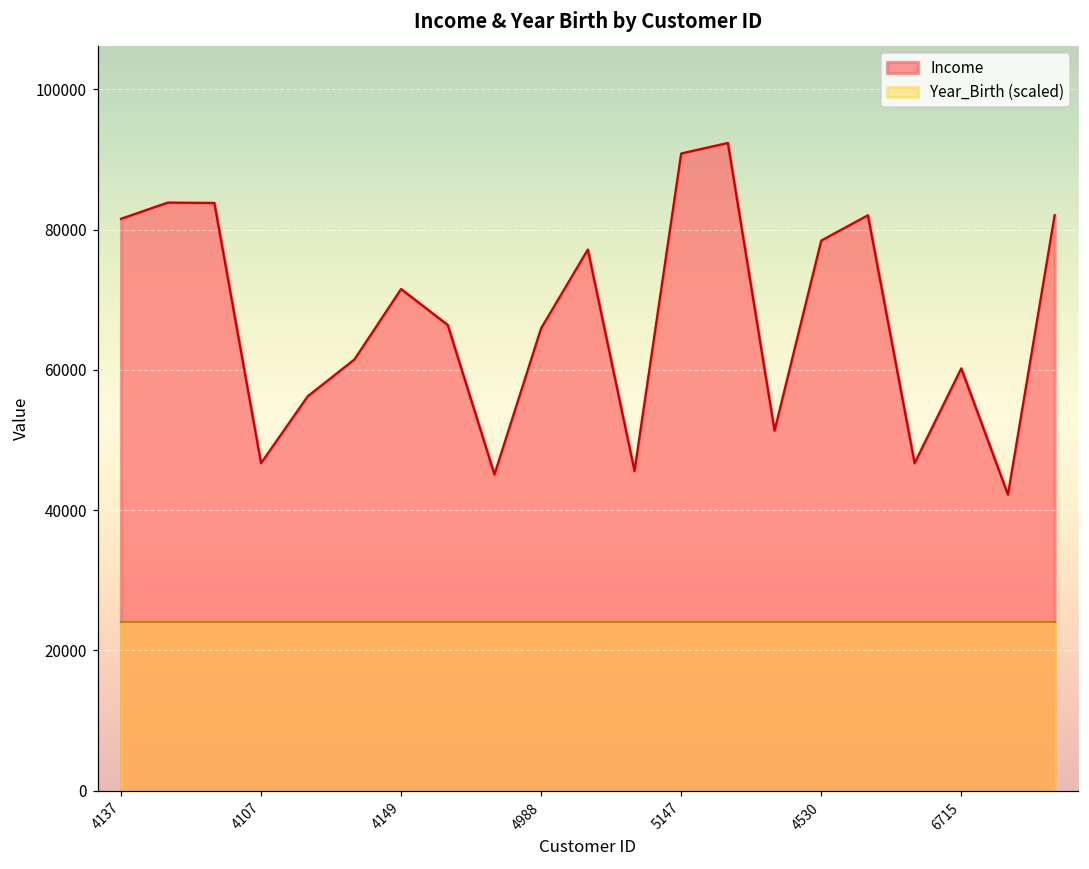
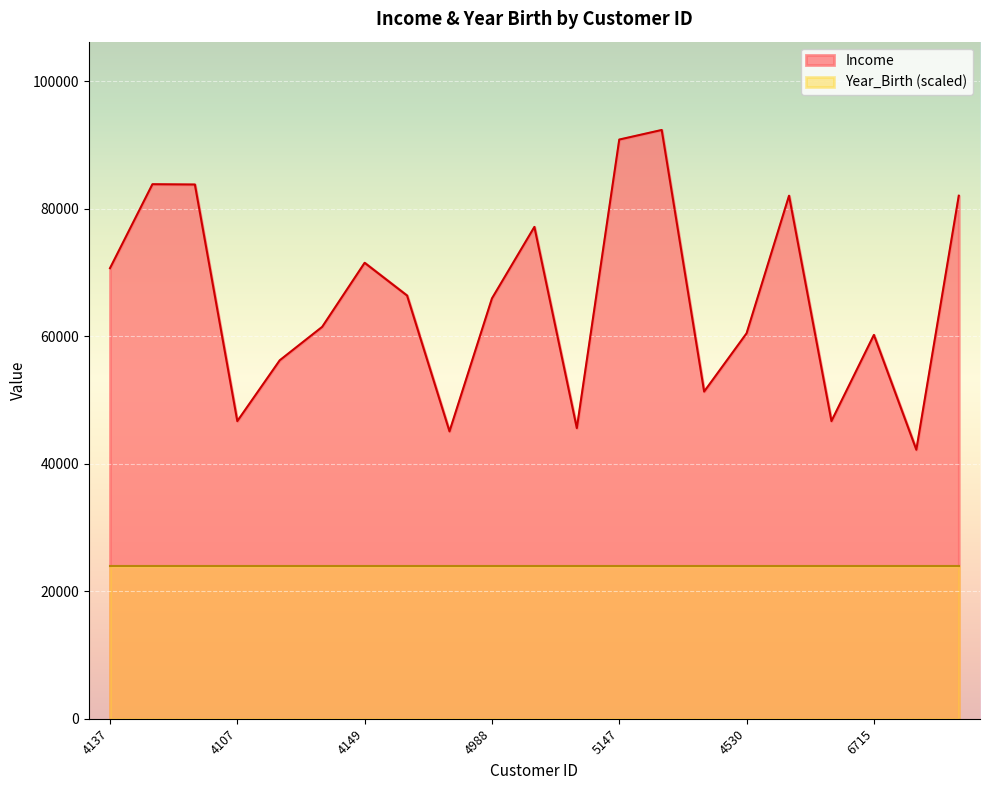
  {
    "Income": {
-     "4137": 82000,
+     "4137": 71000,
      "4107": 47000,
      "4149": 72000,
      "4988": 66000,
      "5147": 91000,
-     "4530": 78000,
+     "4530": 60000,
      "6715": 60000
    },
    "Year_Birth (scaled)": {
      "4137": 24000,
      "4107": 24000,
      "4149": 24000,
      "4988": 24000,
      "5147": 24000,
      "4530": 24000,
      "6715": 24000
    }
  }
